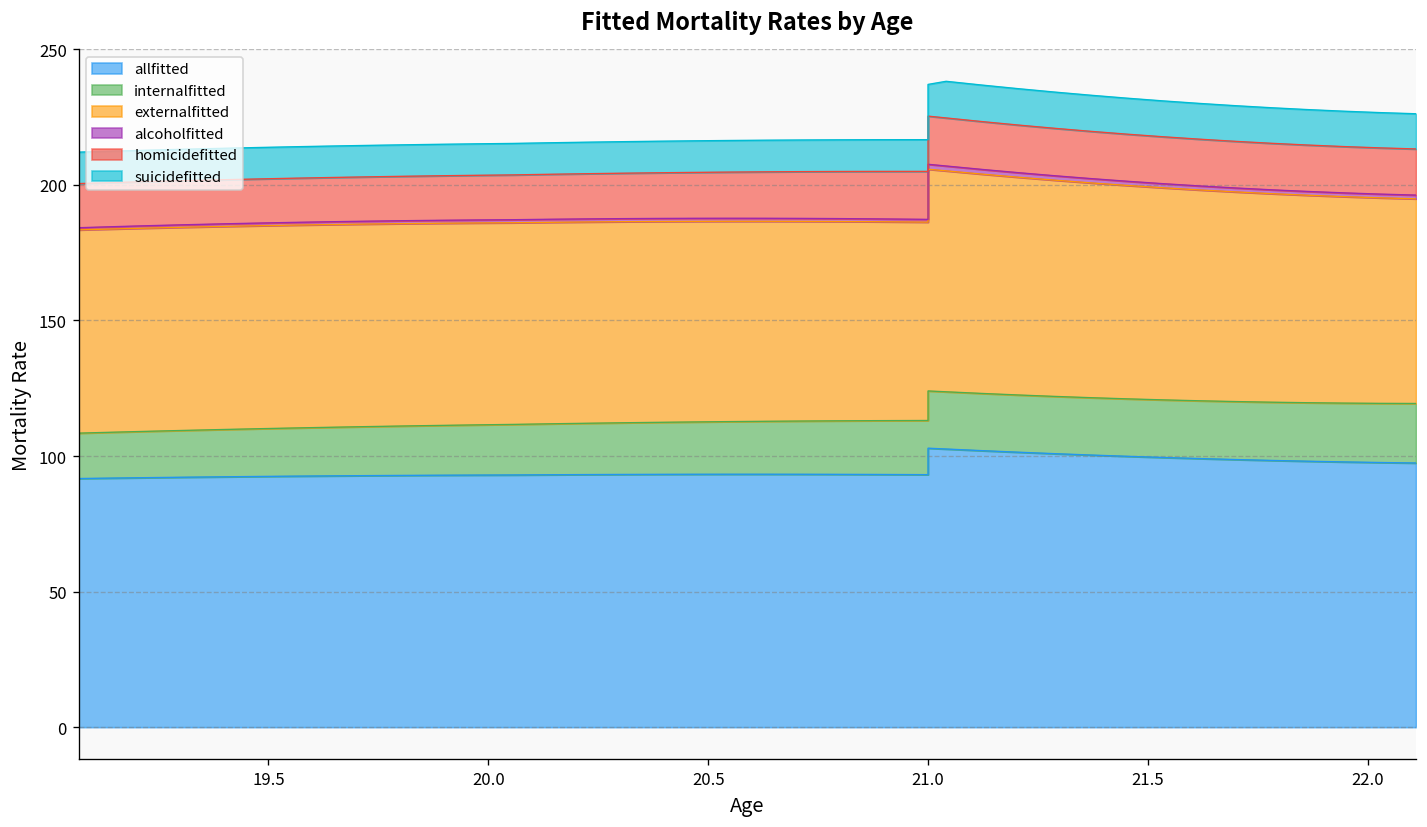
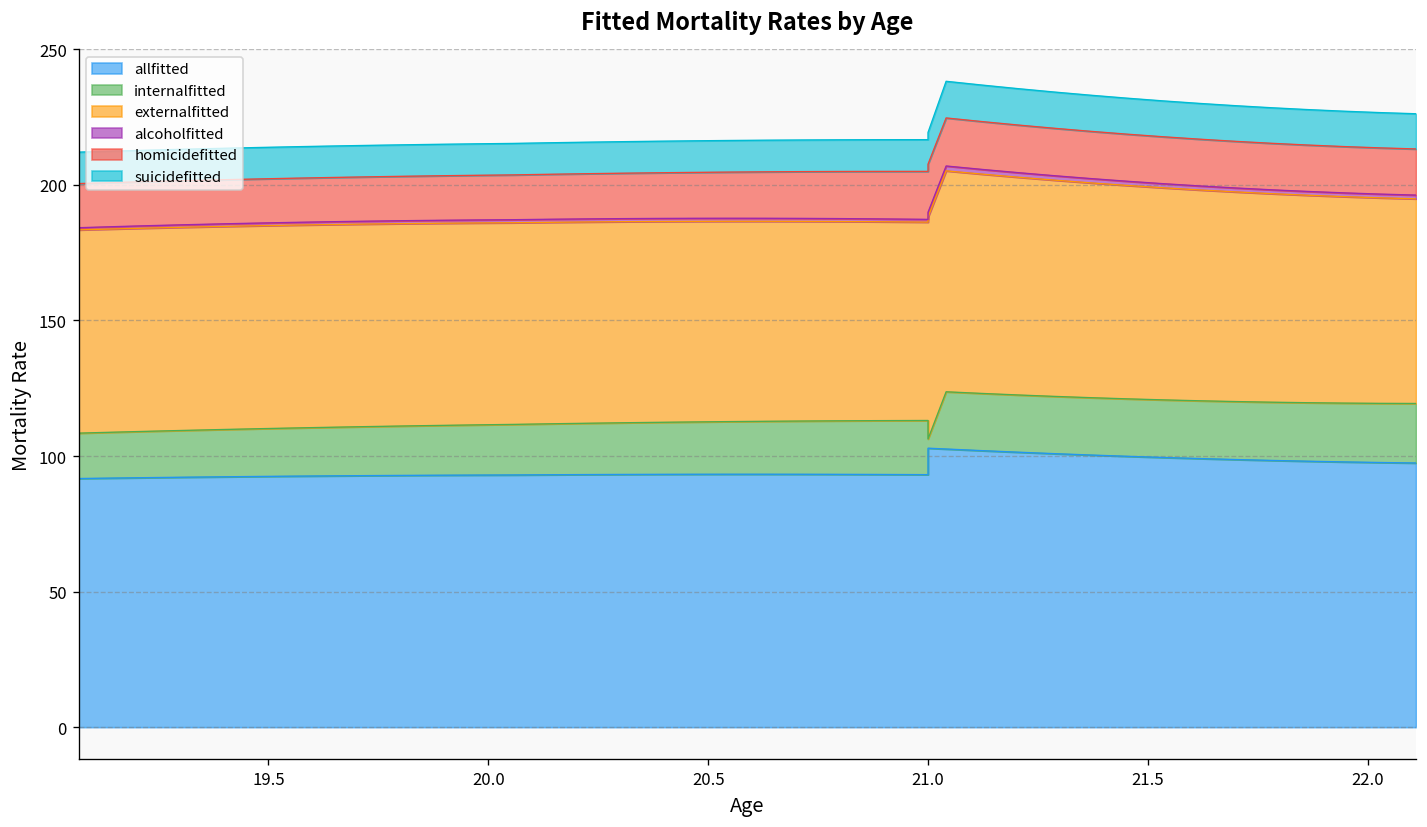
  {
    "internalfitted": {
-     "21.0": 21
+     "21.0": 3
    },
    "alcoholfitted": {
      "21.0": 2
    },
    "homicidefitted": {
      "21.0": 18
    }
  }
